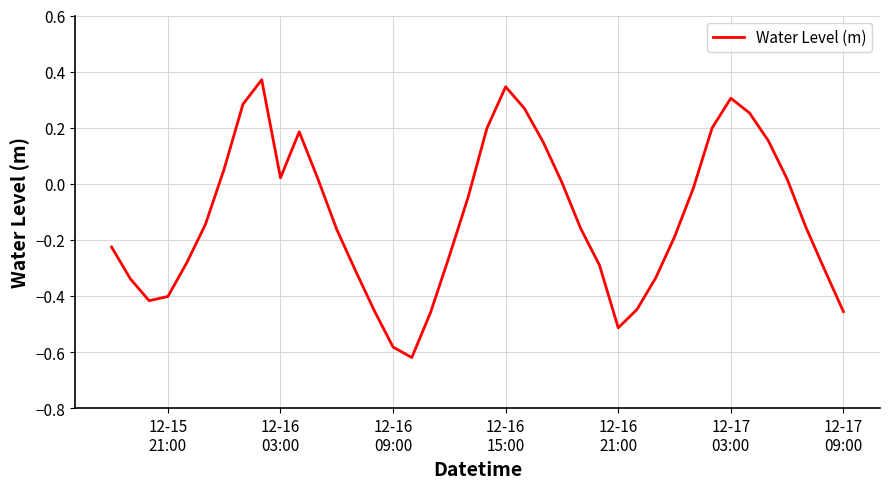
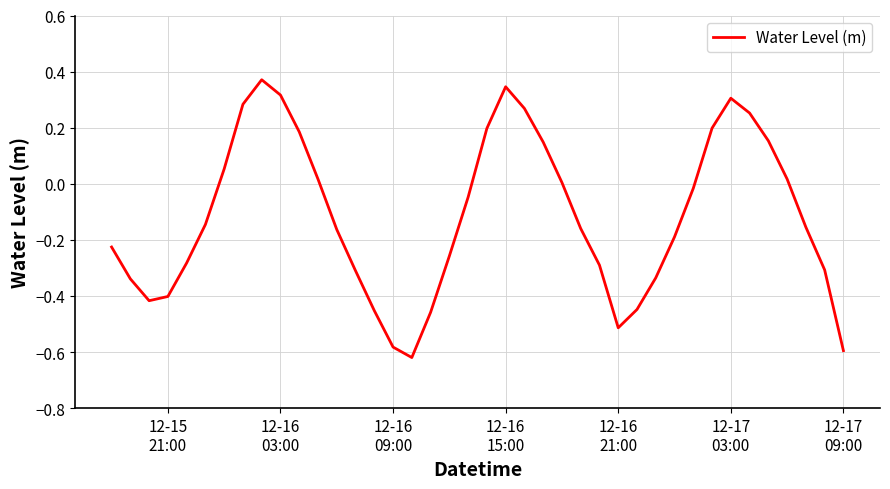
  {
    "12-15 21:00": -0.40,
-   "12-16 03:00": 0.02,
+   "12-16 03:00": 0.32,
    "12-16 09:00": -0.58,
    "12-16 15:00": 0.35,
    "12-16 21:00": -0.51,
    "12-17 03:00": 0.31,
-   "12-17 09:00": -0.46
+   "12-17 09:00": -0.60
  }
